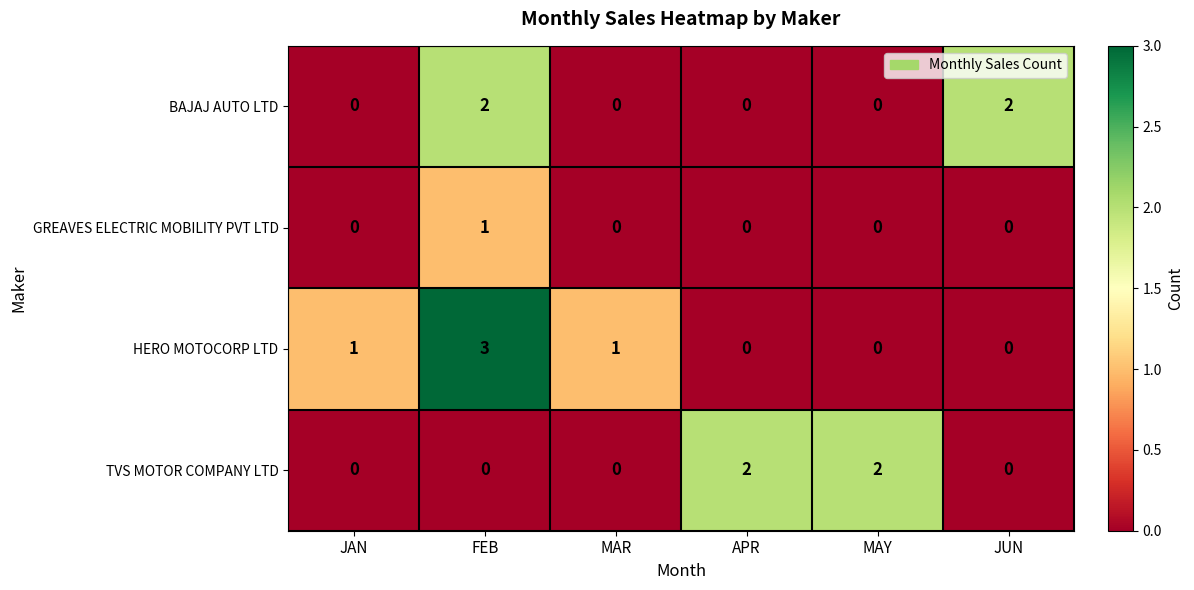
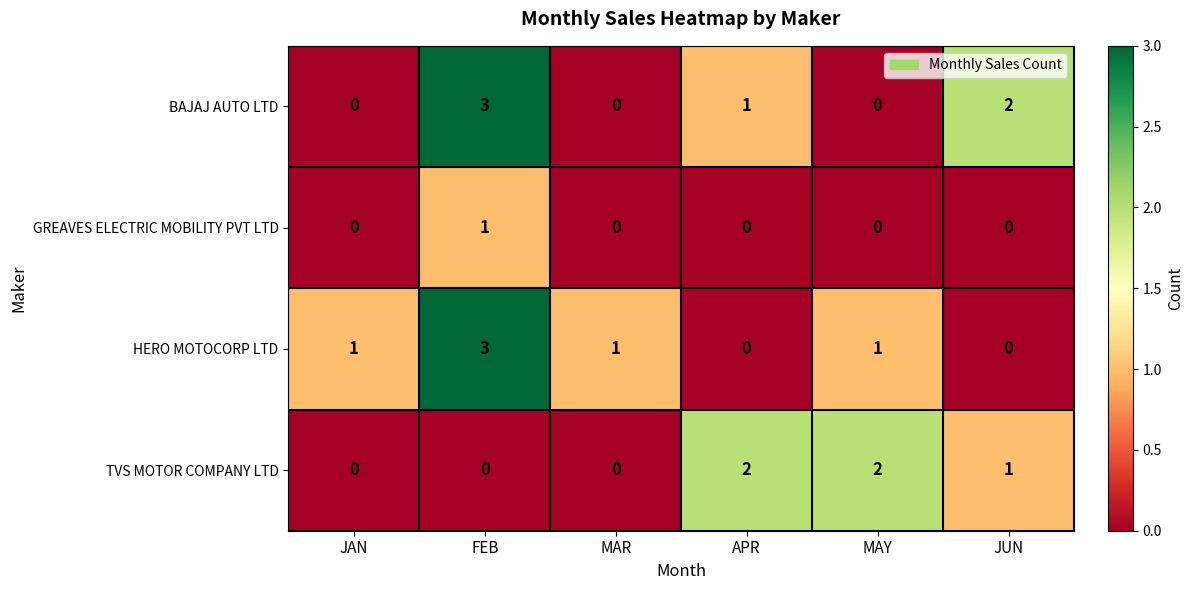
  {
    "BAJAJ AUTO LTD": {
      "JAN": 0,
-     "FEB": 2,
+     "FEB": 3,
      "MAR": 0,
-     "APR": 0,
+     "APR": 1,
      "MAY": 0,
      "JUN": 2
    },
    "GREAVES ELECTRIC MOBILITY PVT LTD": {
      "JAN": 0,
      "FEB": 1,
      "MAR": 0,
      "APR": 0,
      "MAY": 0,
      "JUN": 0
    },
    "HERO MOTOCORP LTD": {
      "JAN": 1,
      "FEB": 3,
      "MAR": 1,
      "APR": 0,
-     "MAY": 0,
+     "MAY": 1,
      "JUN": 0
    },
    "TVS MOTOR COMPANY LTD": {
      "JAN": 0,
      "FEB": 0,
      "MAR": 0,
      "APR": 2,
      "MAY": 2,
-     "JUN": 0
+     "JUN": 1
    }
  }
